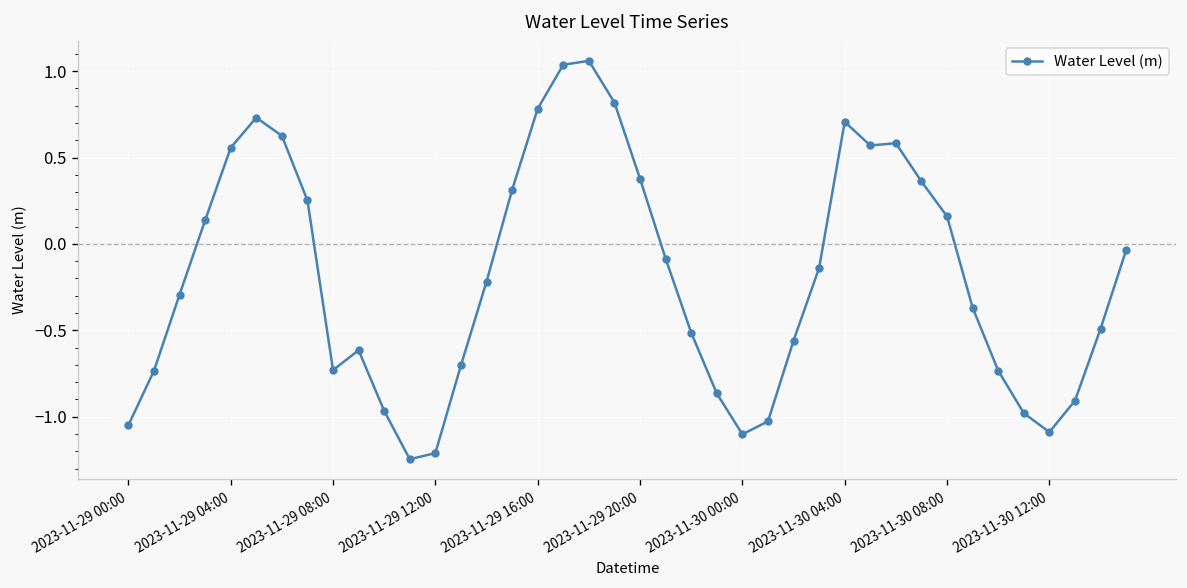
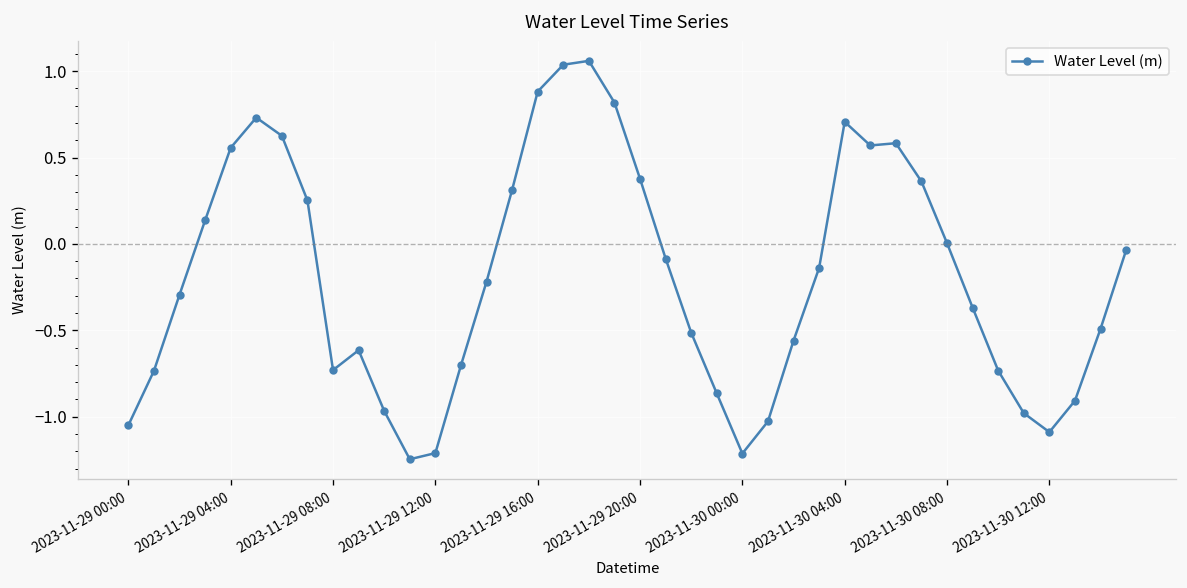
  {
    "2023-11-29 00:00": -1.05,
    "2023-11-29 04:00": 0.56,
    "2023-11-29 08:00": -0.73,
    "2023-11-29 12:00": -1.21,
-   "2023-11-29 16:00": 0.78,
+   "2023-11-29 16:00": 0.88,
    "2023-11-29 20:00": 0.38,
-   "2023-11-30 00:00": -1.10,
+   "2023-11-30 00:00": -1.21,
    "2023-11-30 04:00": 0.71,
-   "2023-11-30 08:00": 0.16,
+   "2023-11-30 08:00": 0.00,
    "2023-11-30 12:00": -1.09
  }
